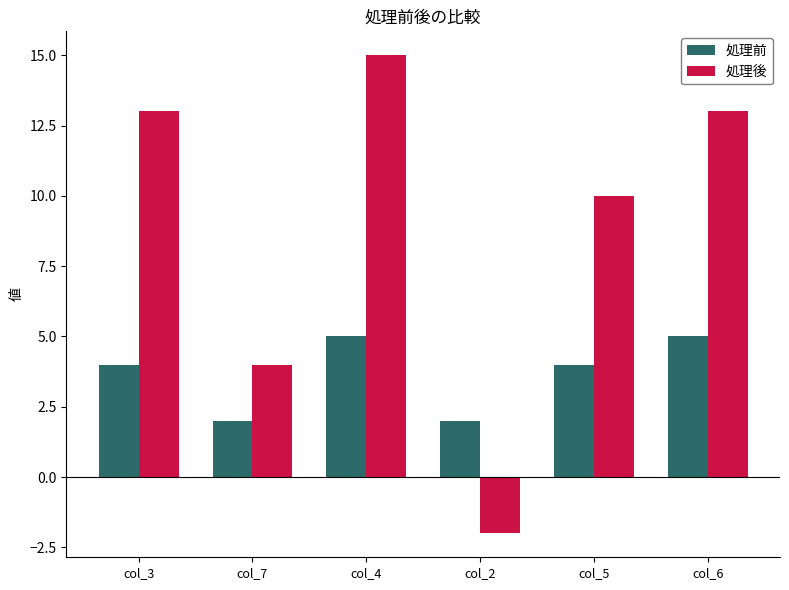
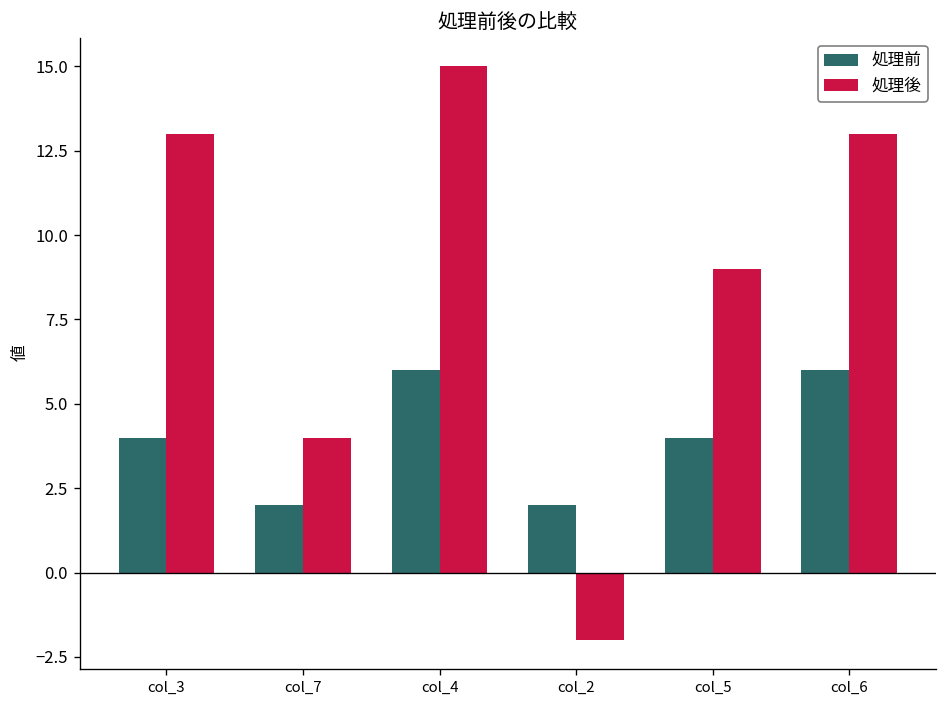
  {
    "処理前": {
      "col_3": 4,
      "col_7": 2,
-     "col_4": 5,
+     "col_4": 6,
      "col_2": 2,
      "col_5": 4,
-     "col_6": 5
+     "col_6": 6
    },
    "処理後": {
      "col_3": 13,
      "col_7": 4,
      "col_4": 15,
      "col_2": -2,
-     "col_5": 10,
+     "col_5": 9,
      "col_6": 13
    }
  }
